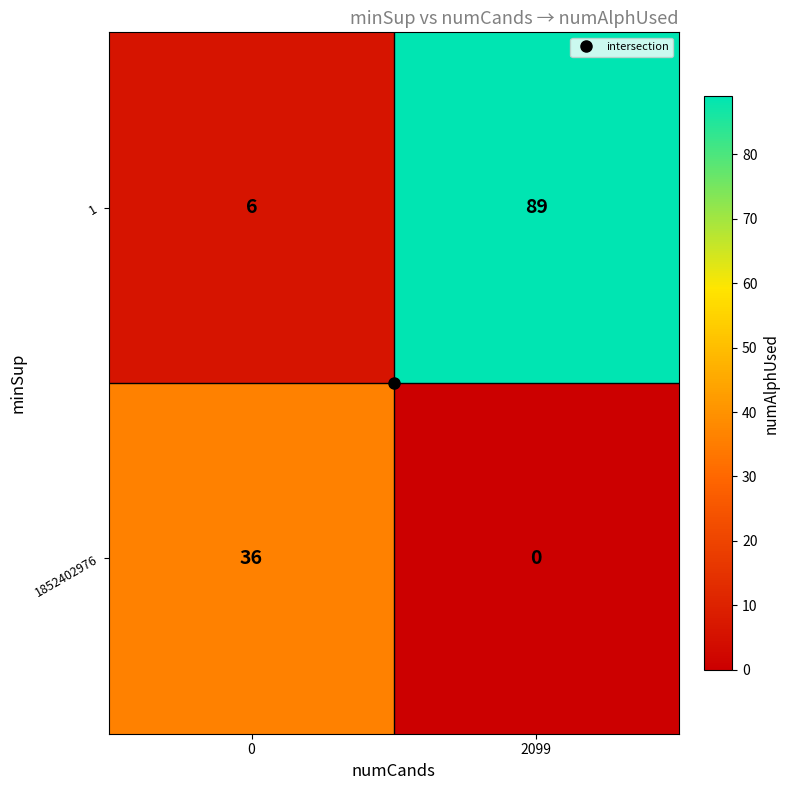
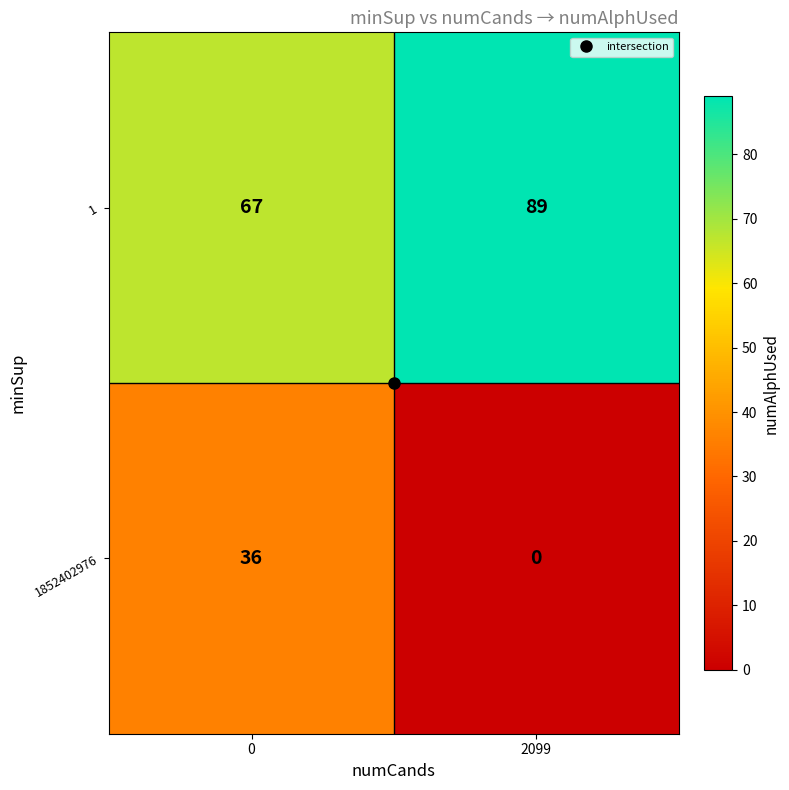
  {
    "1": {
-     "0": 6,
+     "0": 67,
      "2099": 89
    },
    "1852402976": {
      "0": 36,
      "2099": 0
    }
  }
